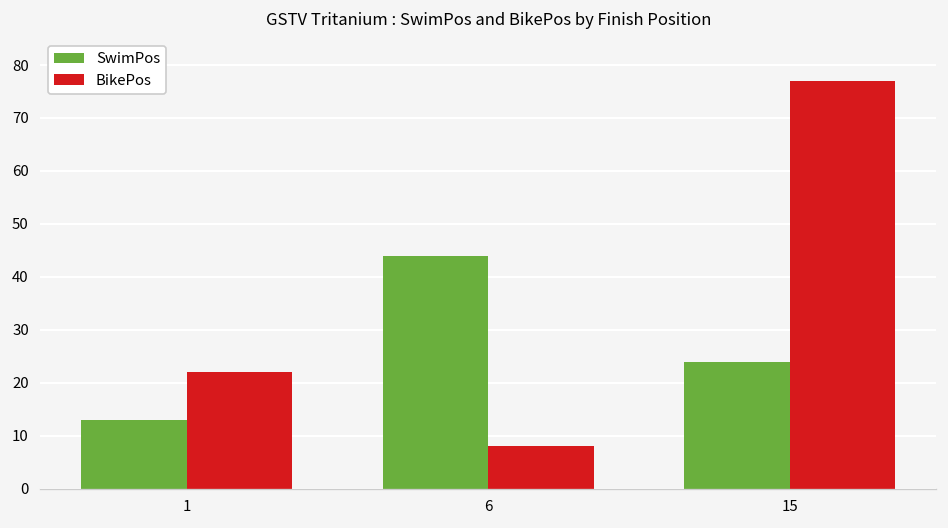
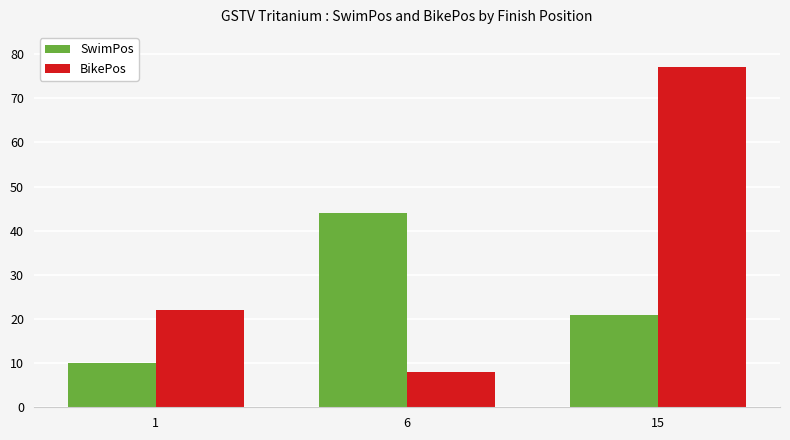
  {
    "SwimPos": {
-     "1": 13,
+     "1": 10,
      "6": 44,
-     "15": 24
+     "15": 21
    },
    "BikePos": {
      "1": 22,
      "6": 8,
      "15": 77
    }
  }
